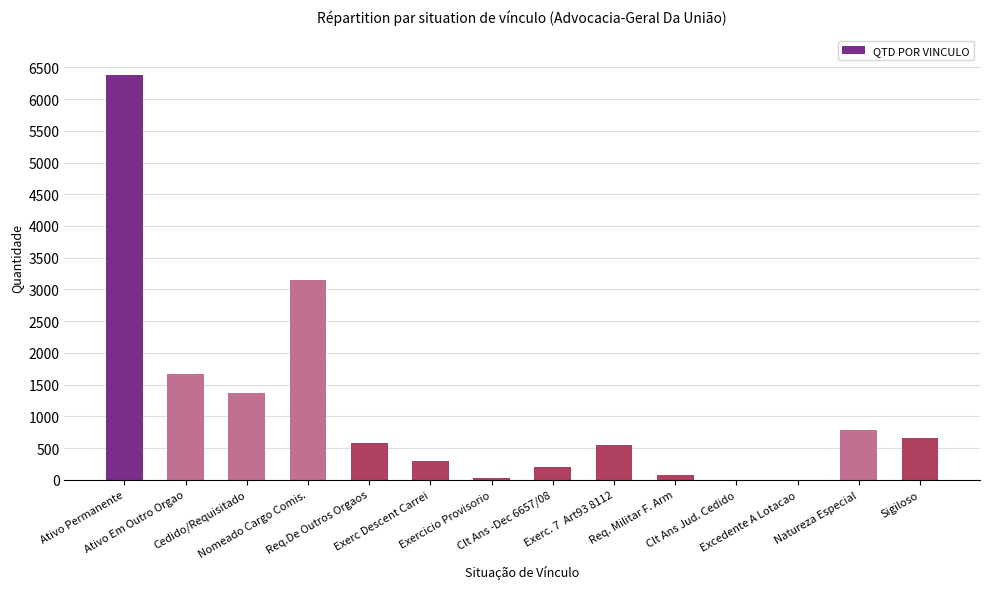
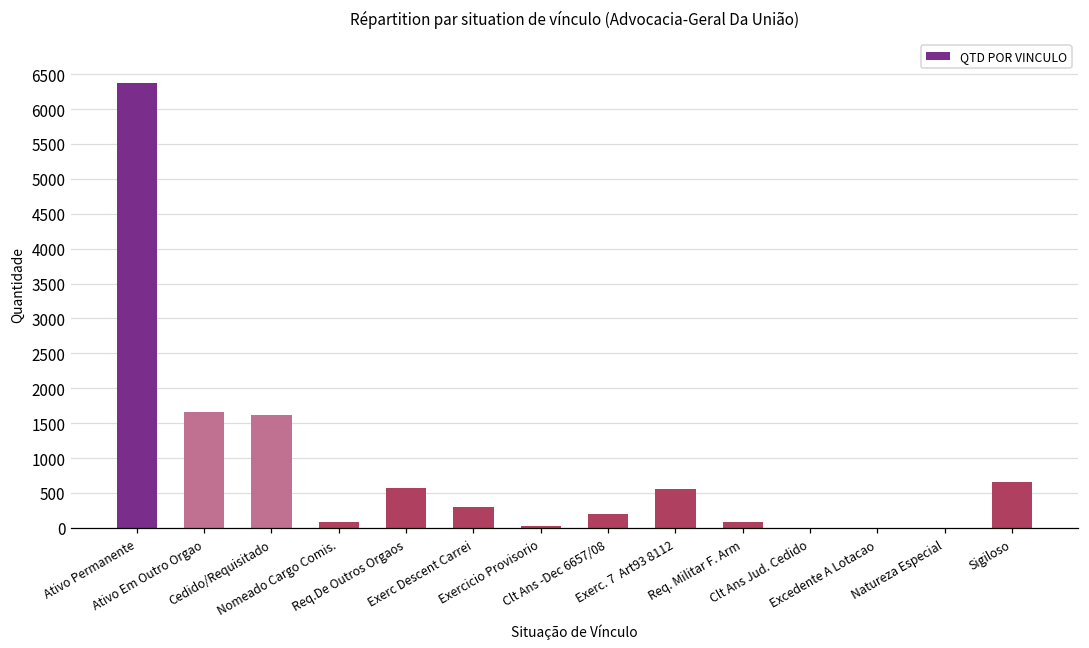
  {
    "Ativo Permanente": 6400,
    "Ativo Em Outro Orgao": 1700,
-   "Cedido/Requisitado": 1400,
-   "Nomeado Cargo Comis.": 3200,
+   "Cedido/Requisitado": 1600,
+   "Nomeado Cargo Comis.": 100,
    "Req.De Outros Orgaos": 600,
    "Exerc Descent Carrei": 300,
    "Clt Ans -Dec 6657/08": 200,
    "Exerc. 7 Art93 8112": 600,
    "Req. Militar F. Arm": 100,
-   "Natureza Especial": 800,
+   "Natureza Especial": 0,
    "Sigiloso": 700
  }
